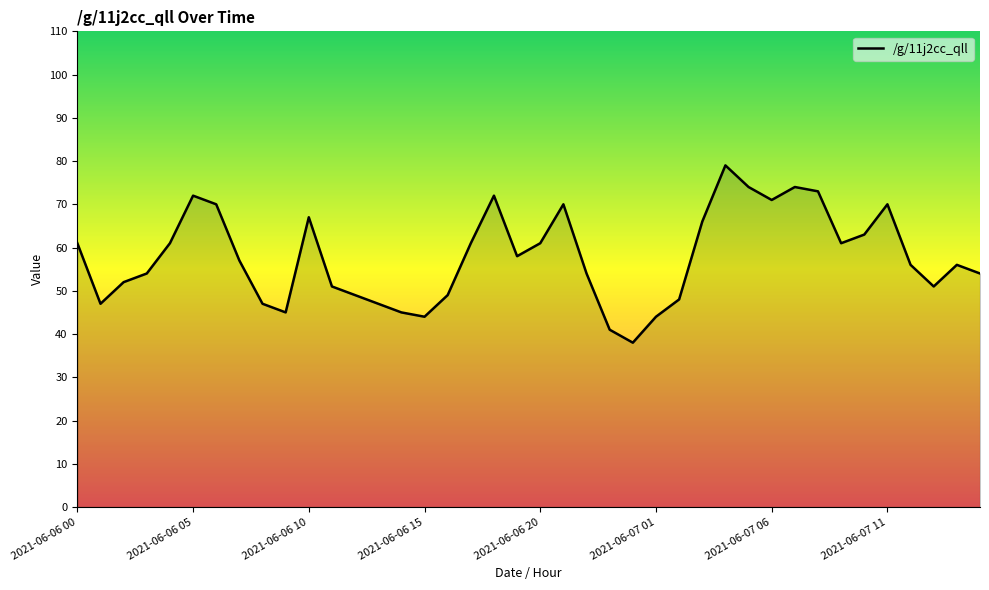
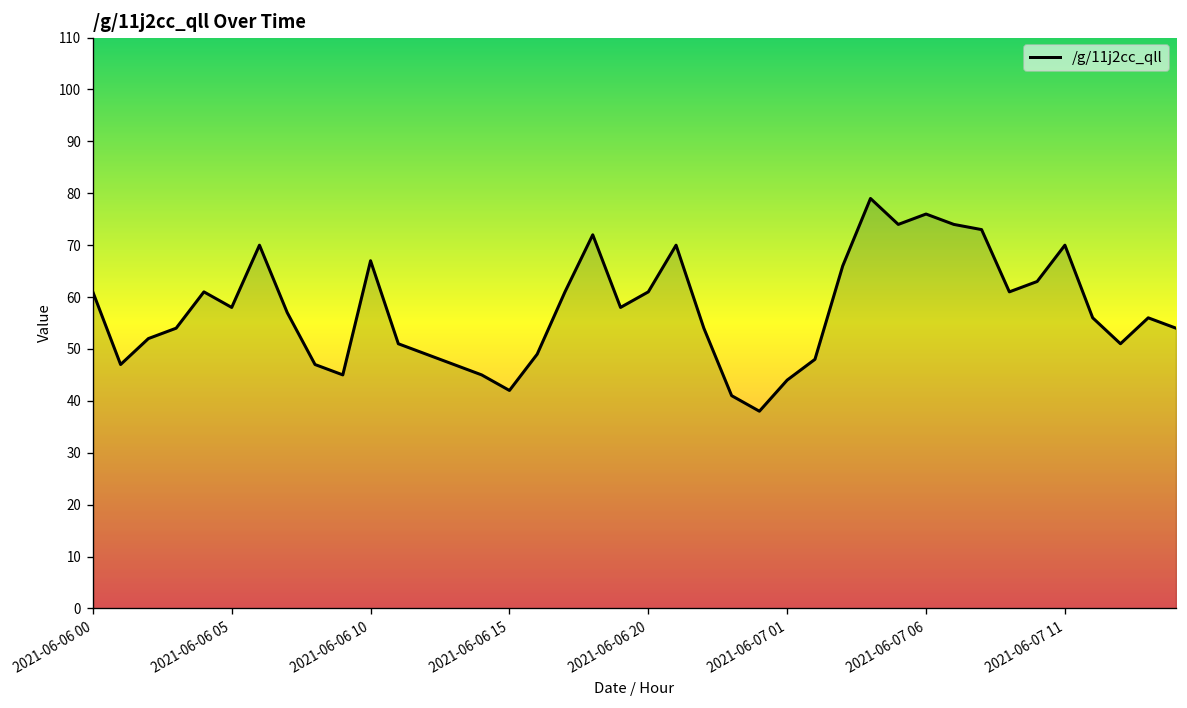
  {
    "2021-06-06 00": 61,
-   "2021-06-06 05": 72,
+   "2021-06-06 05": 58,
    "2021-06-06 10": 67,
-   "2021-06-06 15": 44,
+   "2021-06-06 15": 42,
    "2021-06-06 20": 61,
    "2021-06-07 01": 44,
-   "2021-06-07 06": 71,
+   "2021-06-07 06": 76,
    "2021-06-07 11": 70
  }
